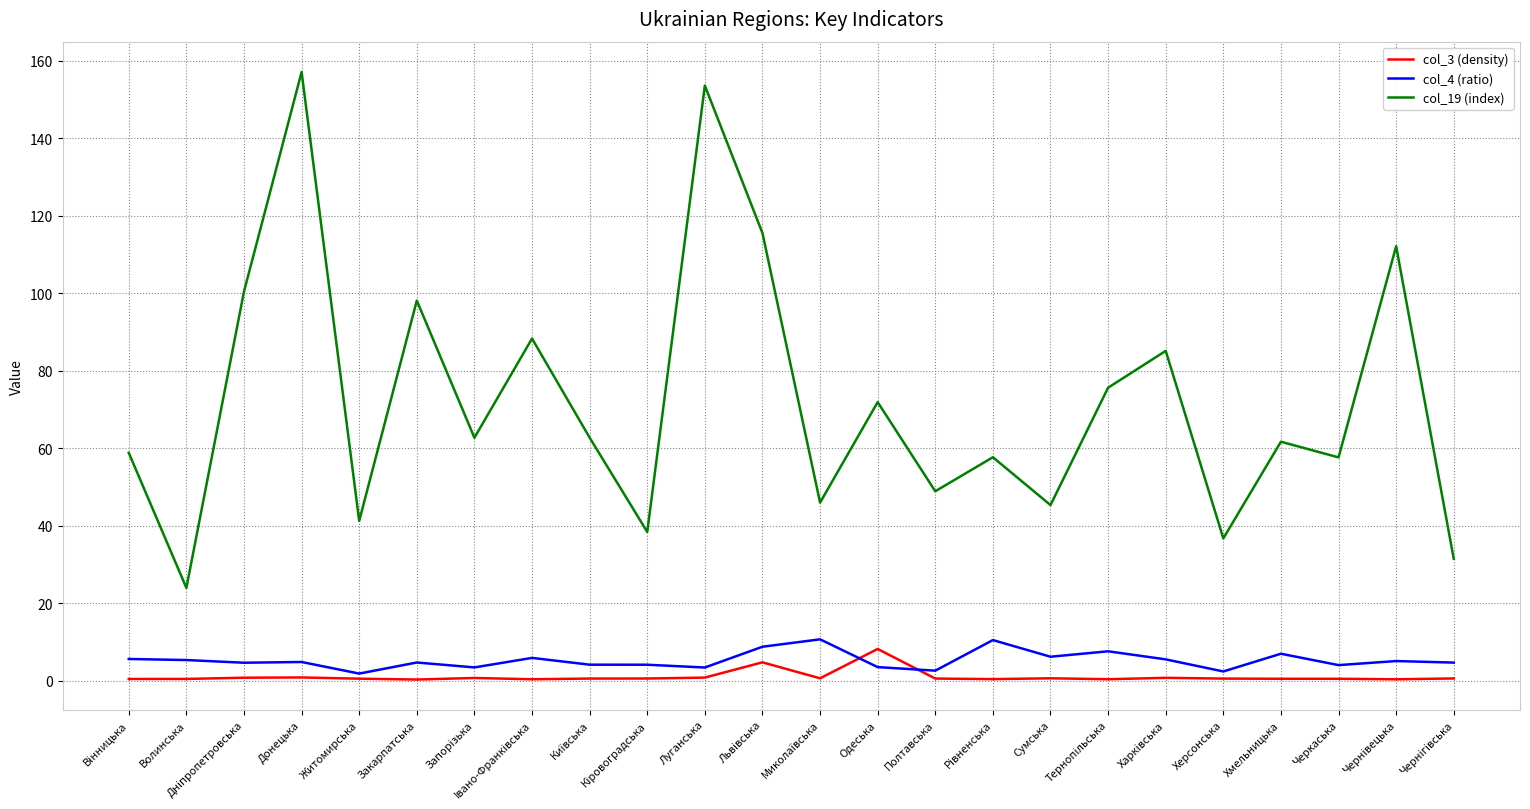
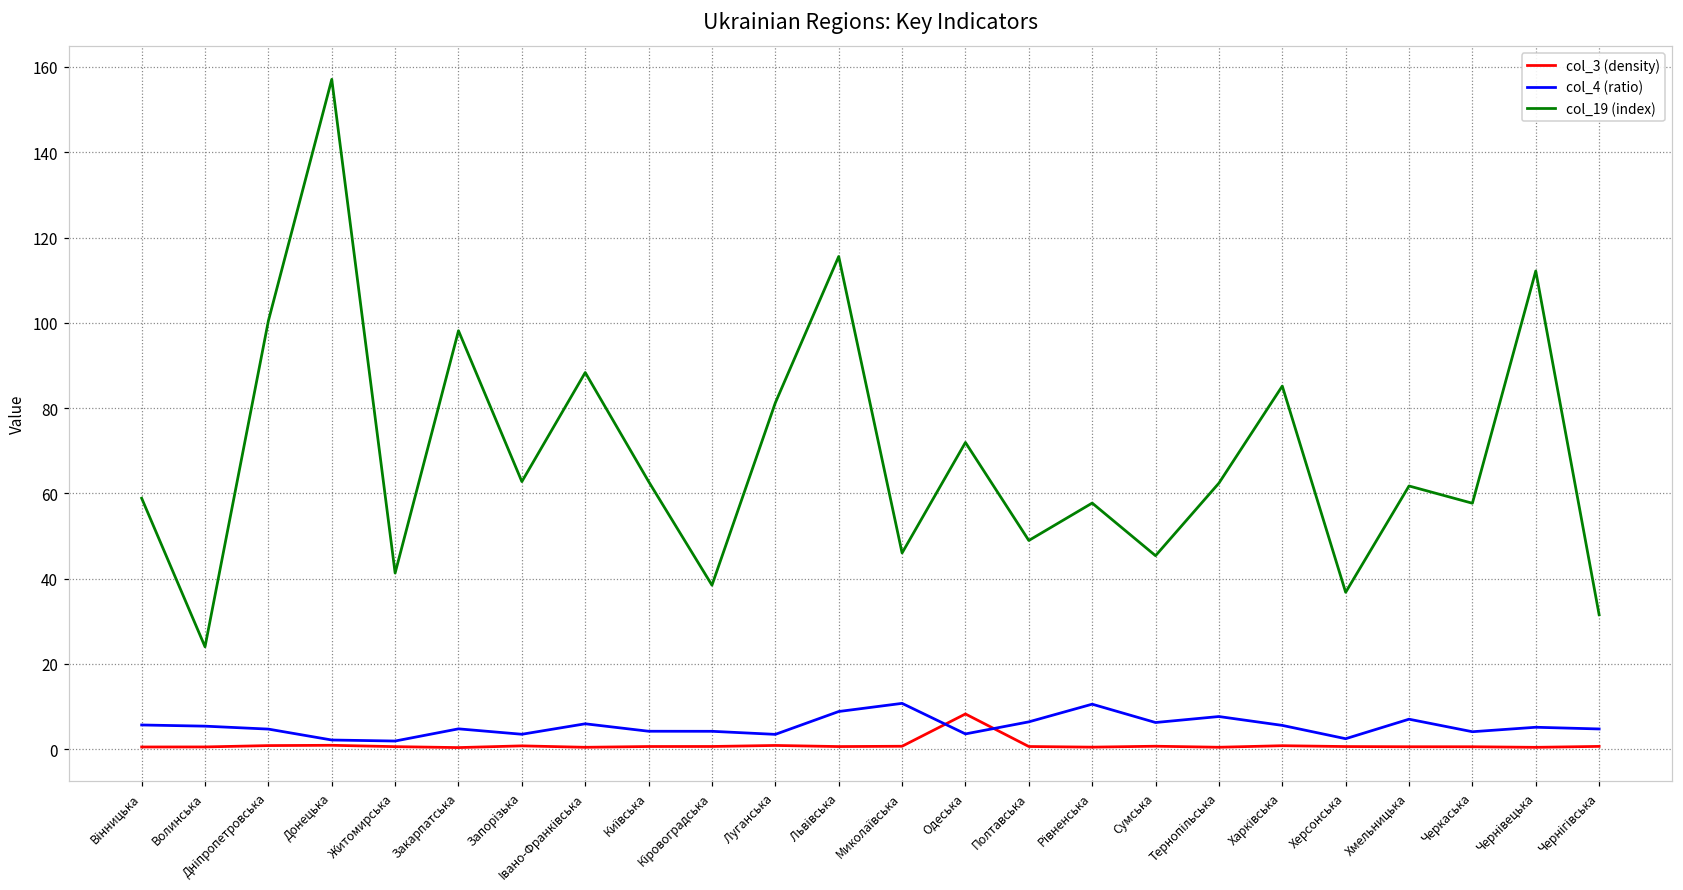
  {
    "col_3 (density)": {
      "Вінницька": 1,
      "Волинська": 1,
      "Дніпропетровська": 1,
      "Донецька": 1,
      "Житомирська": 1,
      "Закарпатська": 0,
      "Запорізька": 1,
      "Івано-Франківська": 0,
      "Київська": 1,
      "Кіровоградська": 1,
      "Луганська": 1,
-     "Львівська": 5,
+     "Львівська": 1,
      "Миколаївська": 1,
      "Одеська": 8,
      "Полтавська": 1,
      "Рівненська": 0,
      "Сумська": 1,
      "Тернопільська": 0,
      "Харківська": 1,
      "Херсонська": 1,
      "Хмельницька": 1,
      "Черкаська": 1,
      "Чернівецька": 0,
      "Чернігівська": 1
    },
    "col_4 (ratio)": {
      "Вінницька": 6,
      "Волинська": 5,
      "Дніпропетровська": 5,
-     "Донецька": 5,
+     "Донецька": 2,
      "Житомирська": 2,
      "Закарпатська": 5,
      "Запорізька": 3,
      "Івано-Франківська": 6,
      "Київська": 4,
      "Кіровоградська": 4,
      "Луганська": 3,
      "Львівська": 9,
      "Миколаївська": 11,
      "Одеська": 4,
-     "Полтавська": 3,
+     "Полтавська": 6,
      "Рівненська": 11,
      "Сумська": 6,
      "Тернопільська": 8,
      "Харківська": 6,
      "Херсонська": 2,
      "Хмельницька": 7,
      "Черкаська": 4,
      "Чернівецька": 5,
      "Чернігівська": 5
    },
    "col_19 (index)": {
      "Вінницька": 59,
      "Волинська": 24,
      "Дніпропетровська": 100,
      "Донецька": 157,
      "Житомирська": 41,
      "Закарпатська": 98,
      "Запорізька": 63,
      "Івано-Франківська": 88,
      "Київська": 63,
      "Кіровоградська": 38,
-     "Луганська": 154,
+     "Луганська": 81,
      "Львівська": 116,
      "Миколаївська": 46,
      "Одеська": 72,
      "Полтавська": 49,
      "Рівненська": 58,
      "Сумська": 45,
-     "Тернопільська": 76,
+     "Тернопільська": 62,
      "Харківська": 85,
      "Херсонська": 37,
      "Хмельницька": 62,
      "Черкаська": 58,
      "Чернівецька": 112,
      "Чернігівська": 32
    }
  }
